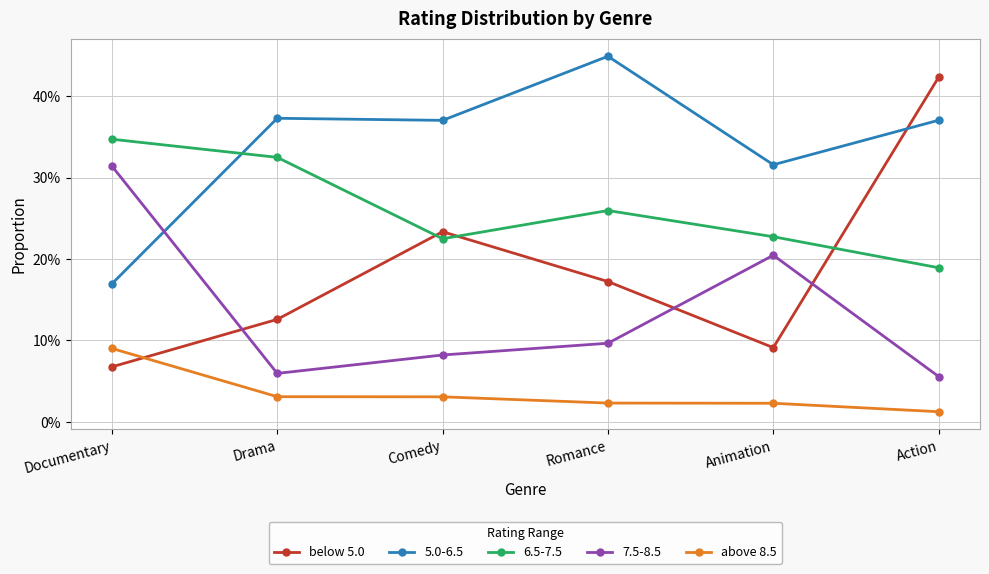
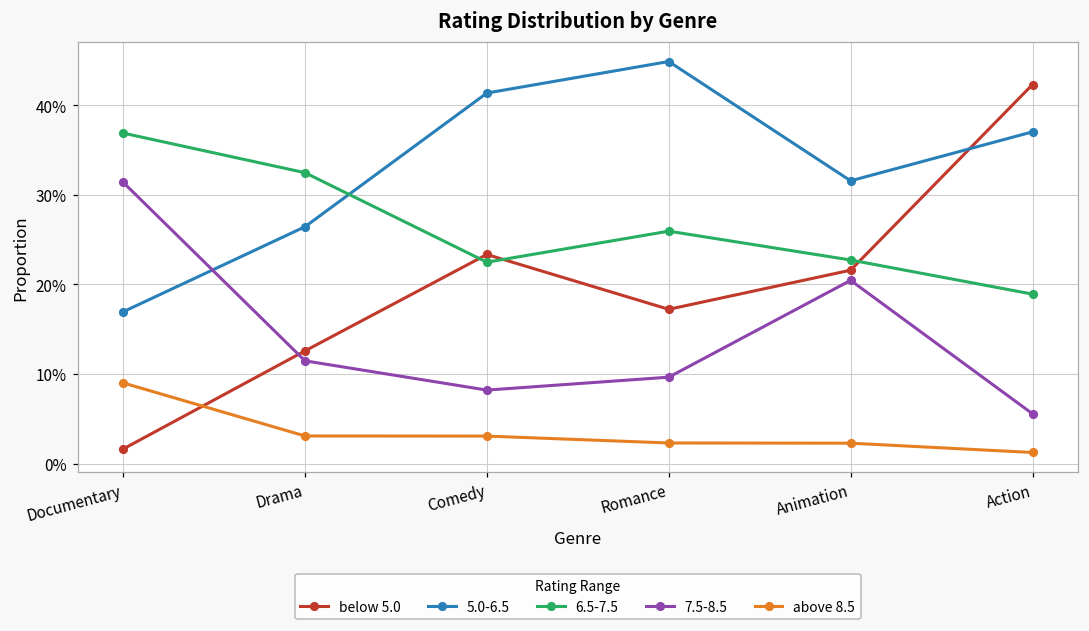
  {
    "below 5.0": {
-     "Documentary": "7%",
+     "Documentary": "2%",
      "Drama": "13%",
      "Comedy": "23%",
      "Romance": "17%",
-     "Animation": "9%",
+     "Animation": "22%",
      "Action": "42%"
    },
    "5.0-6.5": {
      "Documentary": "17%",
-     "Drama": "37%",
-     "Comedy": "37%",
+     "Drama": "26%",
+     "Comedy": "41%",
      "Romance": "45%",
      "Animation": "32%",
      "Action": "37%"
    },
    "6.5-7.5": {
-     "Documentary": "35%",
+     "Documentary": "37%",
      "Drama": "32%",
      "Comedy": "22%",
      "Romance": "26%",
      "Animation": "23%",
      "Action": "19%"
    },
    "7.5-8.5": {
      "Documentary": "31%",
-     "Drama": "6%",
+     "Drama": "11%",
      "Comedy": "8%",
      "Romance": "10%",
      "Animation": "20%",
      "Action": "6%"
    },
    "above 8.5": {
      "Documentary": "9%",
      "Drama": "3%",
      "Comedy": "3%",
      "Romance": "2%",
      "Animation": "2%",
      "Action": "1%"
    }
  }
